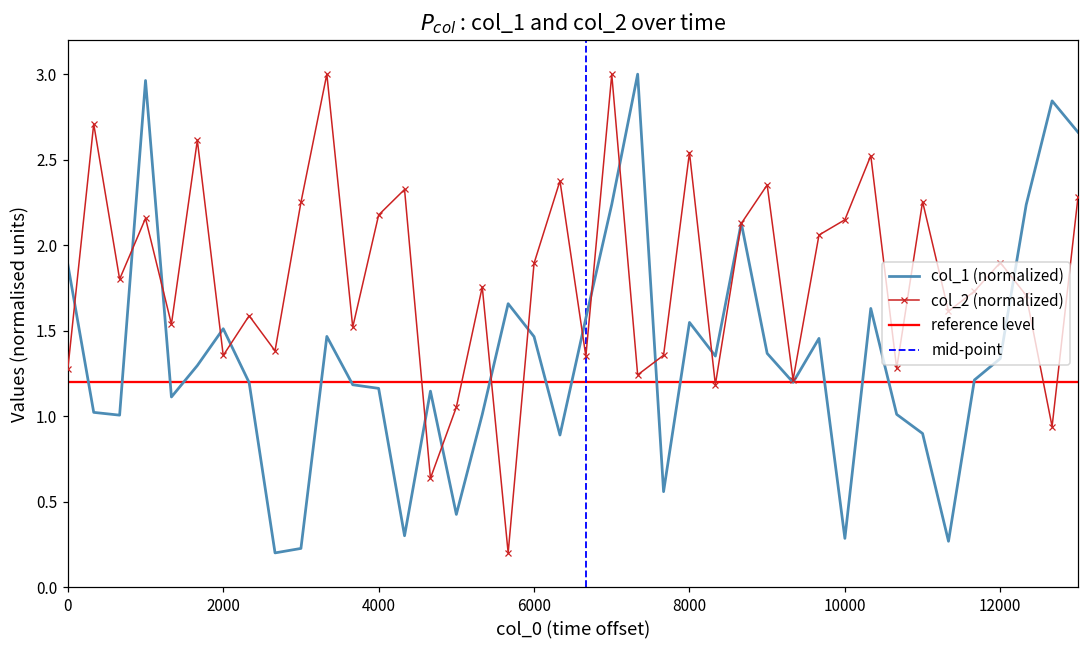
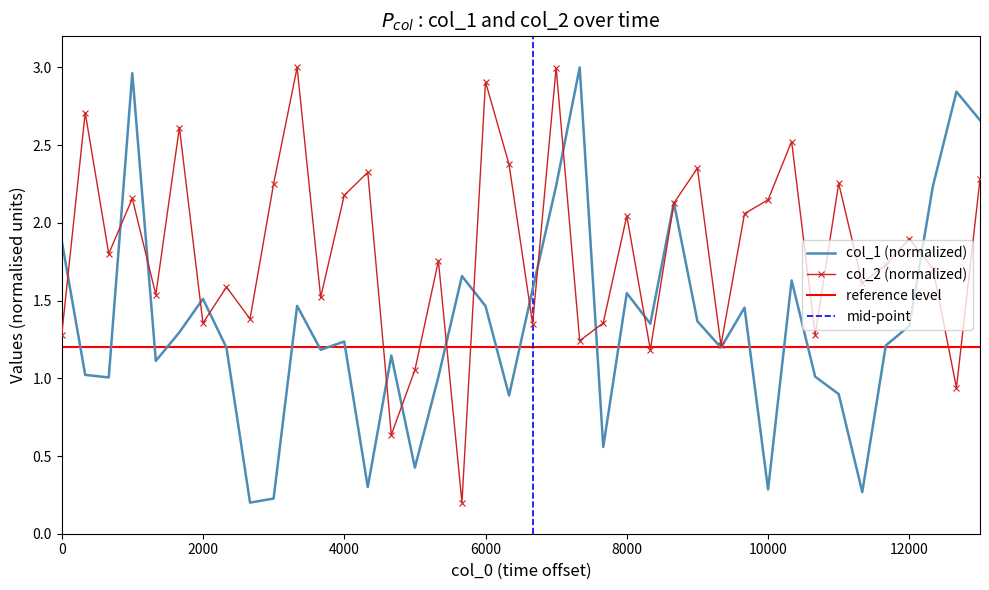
  {
    "col_1 (normalized)": {
      "0": 1.89,
      "2000": 1.51,
-     "4000": 1.16,
+     "4000": 1.24,
      "6000": 1.46,
      "8000": 1.55,
      "10000": 0.28
    },
    "col_2 (normalized)": {
      "0": 1.28,
      "2000": 1.35,
      "4000": 2.18,
-     "6000": 1.89,
-     "8000": 2.54,
+     "6000": 2.91,
+     "8000": 2.05,
      "10000": 2.15,
      "12000": 1.90
    }
  }
